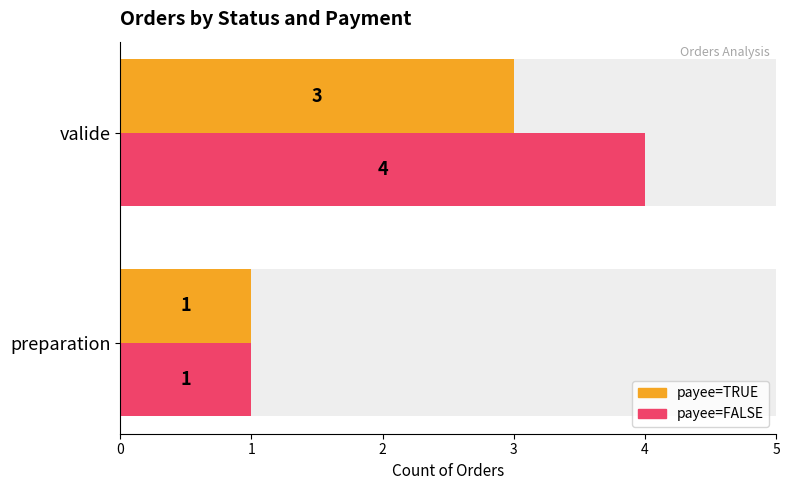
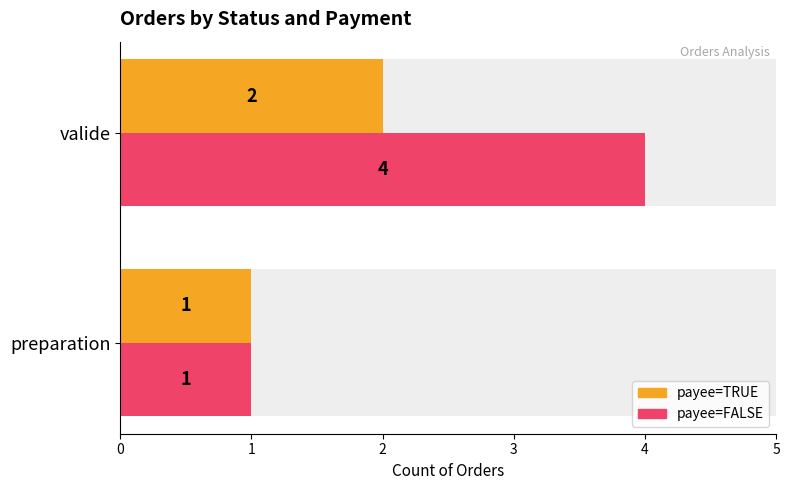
  {
    "payee=TRUE": {
-     "valide": 3
+     "valide": 2
    }
  }
